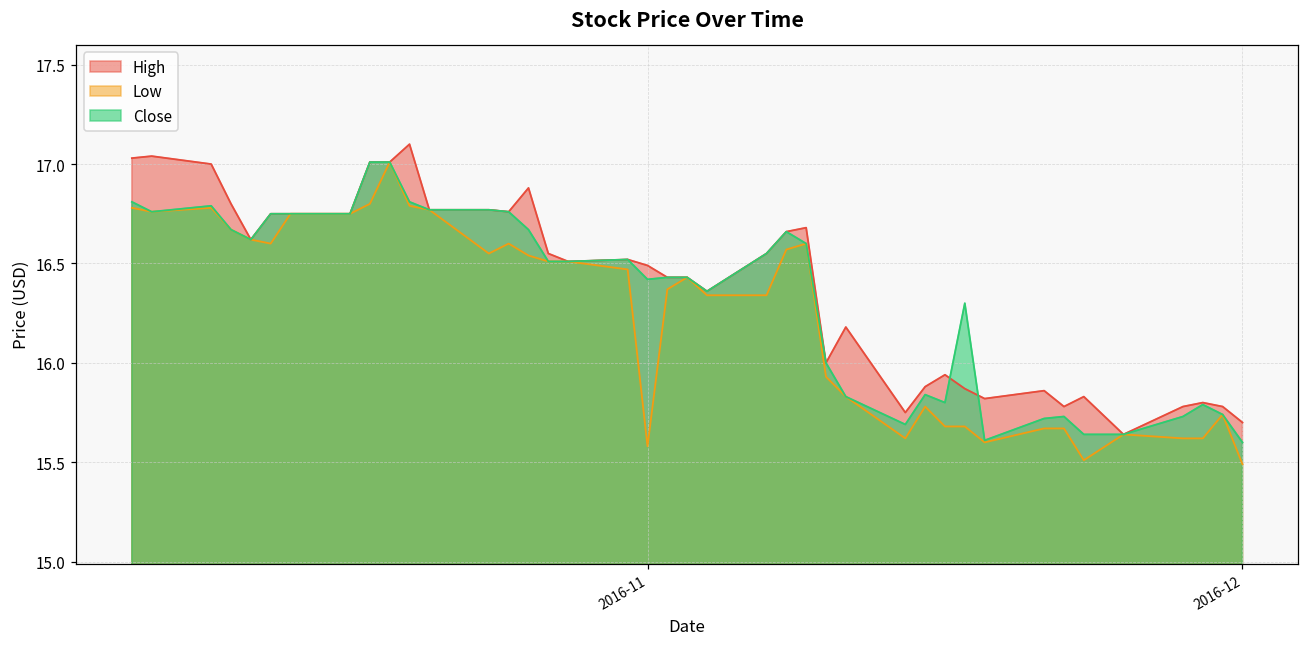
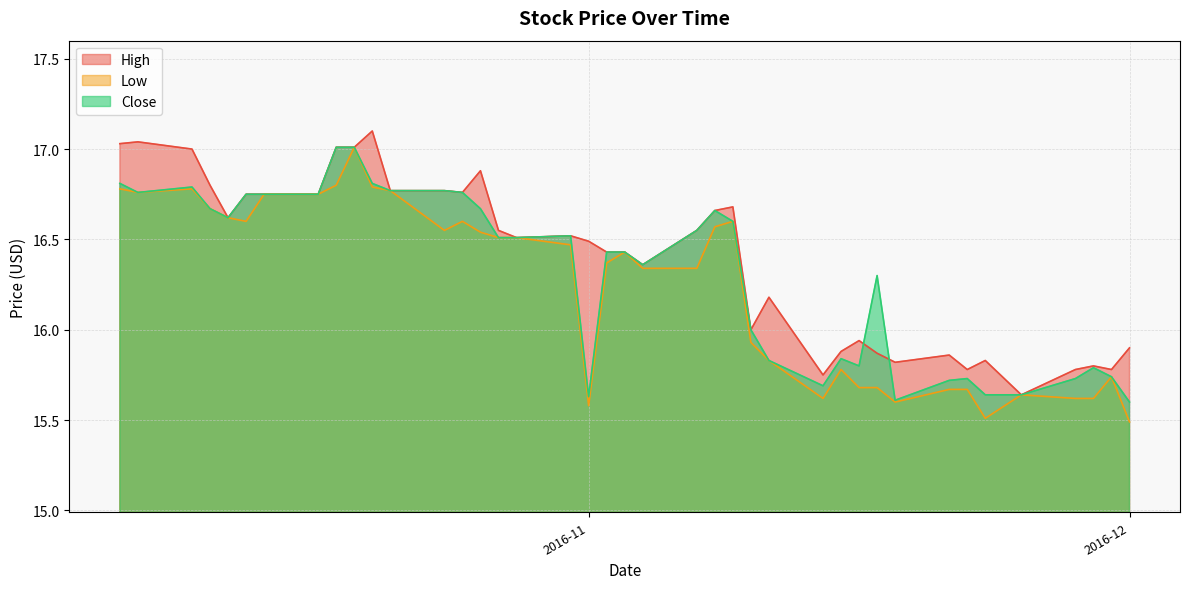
  {
    "High": {
      "2016-11": 16.5,
-     "2016-12": 15.7
+     "2016-12": 15.9
    },
    "Low": {
      "2016-11": 15.58,
      "2016-12": 15.49
    },
    "Close": {
-     "2016-11": 16.42,
+     "2016-11": 15.63,
      "2016-12": 15.60
    }
  }
